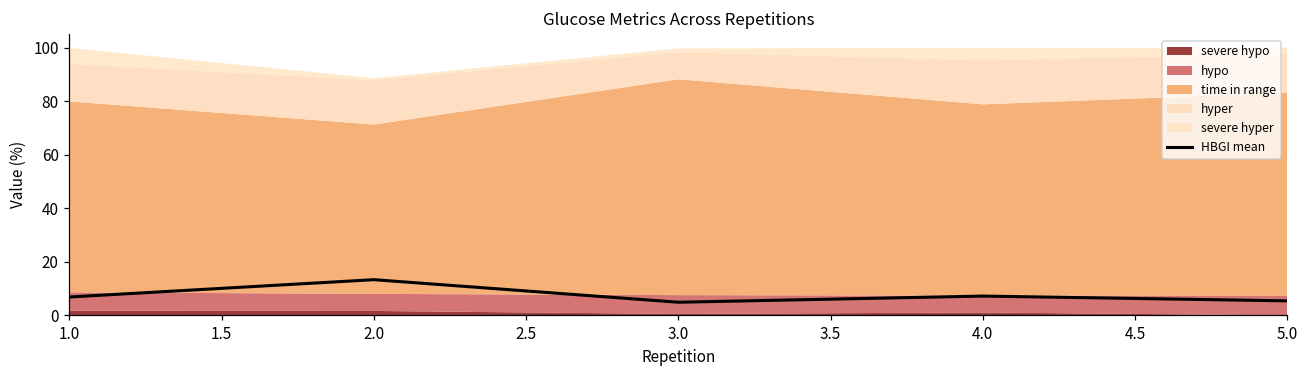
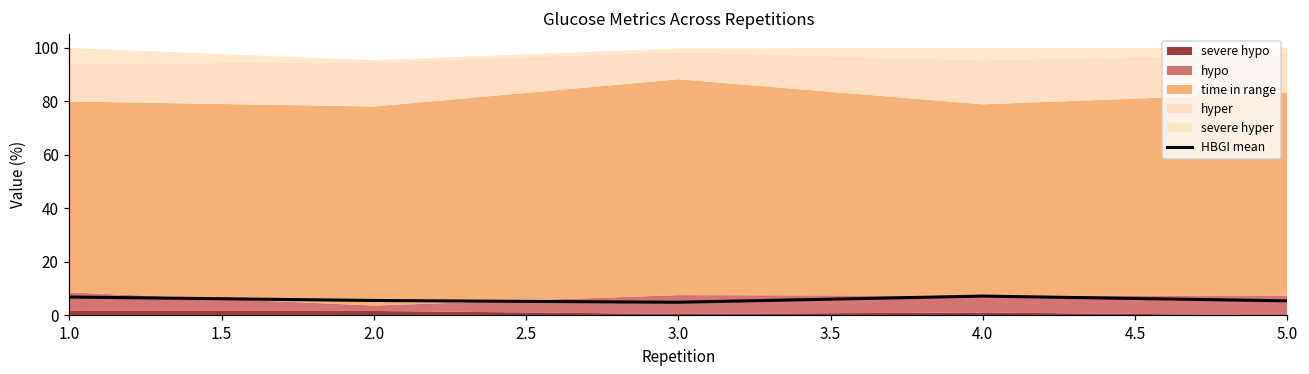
  {
    "HBGI mean": {
      "1.0": 7,
-     "2.0": 13,
+     "2.0": 6,
      "3.0": 5,
      "5.0": 5
    },
    "severe hypo": {
      "1.0": 2,
      "2.0": 2,
      "4.0": 1,
      "5.0": 0
    },
    "hypo": {
      "1.0": 7,
-     "2.0": 6,
+     "2.0": 2,
      "3.0": 7,
      "5.0": 7
    },
    "time in range": {
      "1.0": 71,
-     "2.0": 63,
+     "2.0": 74,
      "3.0": 81,
      "4.0": 72,
      "5.0": 76
    }
  }
